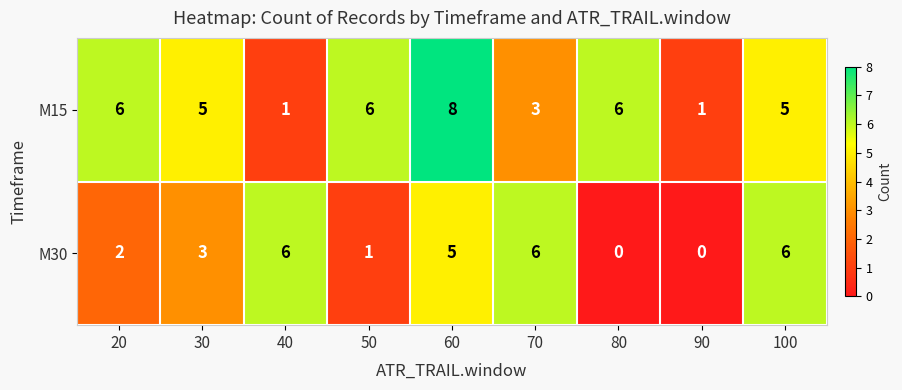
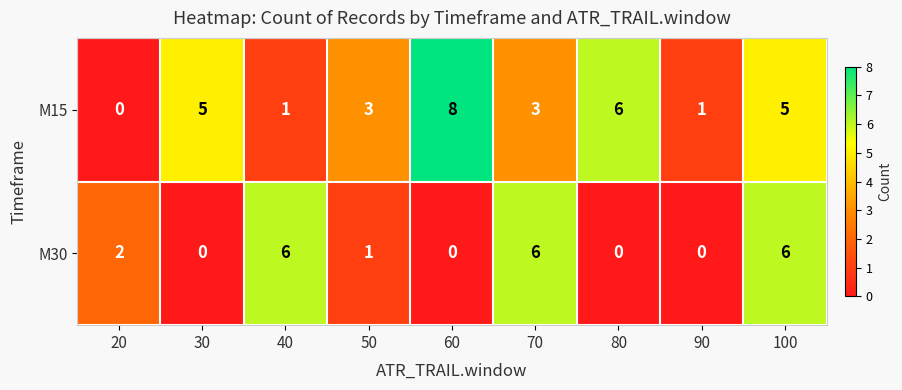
  {
    "M15": {
-     "20": 6,
+     "20": 0,
      "30": 5,
      "40": 1,
-     "50": 6,
+     "50": 3,
      "60": 8,
      "70": 3,
      "80": 6,
      "90": 1,
      "100": 5
    },
    "M30": {
      "20": 2,
-     "30": 3,
+     "30": 0,
      "40": 6,
      "50": 1,
-     "60": 5,
+     "60": 0,
      "70": 6,
      "80": 0,
      "90": 0,
      "100": 6
    }
  }
